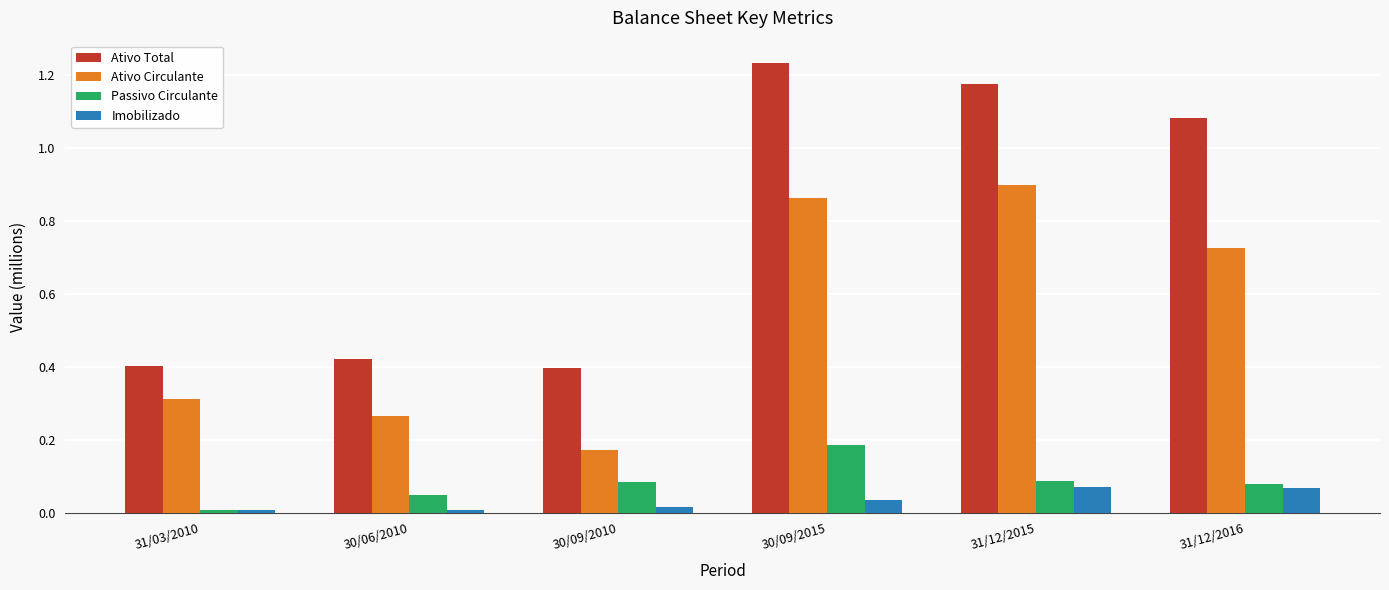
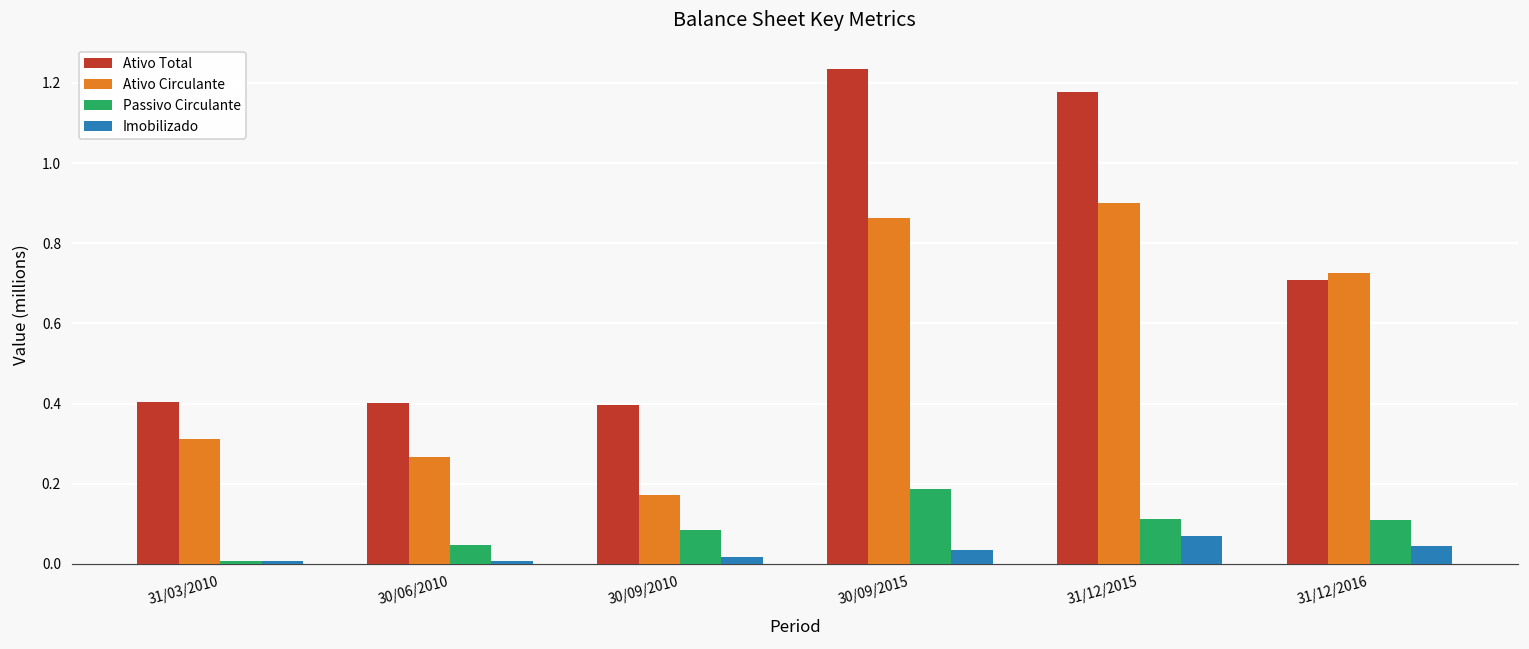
  {
    "Ativo Total": {
      "31/03/2010": 0.40,
-     "30/06/2010": 0.42,
+     "30/06/2010": 0.40,
      "30/09/2010": 0.40,
      "30/09/2015": 1.23,
      "31/12/2015": 1.18,
-     "31/12/2016": 1.08
+     "31/12/2016": 0.71
    },
    "Ativo Circulante": {
      "31/03/2010": 0.31,
      "30/06/2010": 0.27,
      "30/09/2010": 0.17,
      "30/09/2015": 0.86,
      "31/12/2015": 0.90,
      "31/12/2016": 0.73
    },
    "Passivo Circulante": {
      "31/03/2010": 0.01,
      "30/06/2010": 0.05,
      "30/09/2010": 0.08,
      "30/09/2015": 0.19,
-     "31/12/2015": 0.09,
-     "31/12/2016": 0.08
+     "31/12/2015": 0.11,
+     "31/12/2016": 0.11
    },
    "Imobilizado": {
      "30/06/2010": 0.01,
      "30/09/2010": 0.02,
      "30/09/2015": 0.03,
      "31/12/2015": 0.07,
-     "31/12/2016": 0.07
+     "31/12/2016": 0.04
    }
  }
